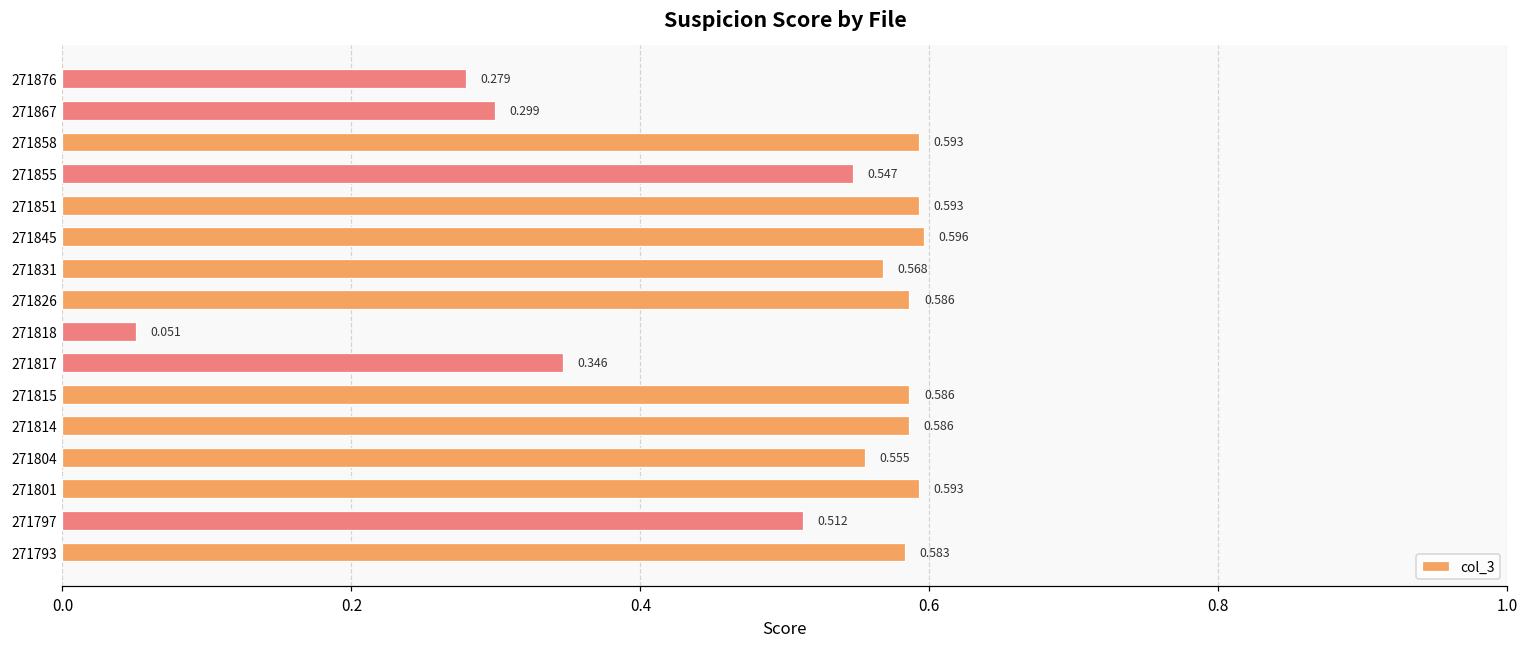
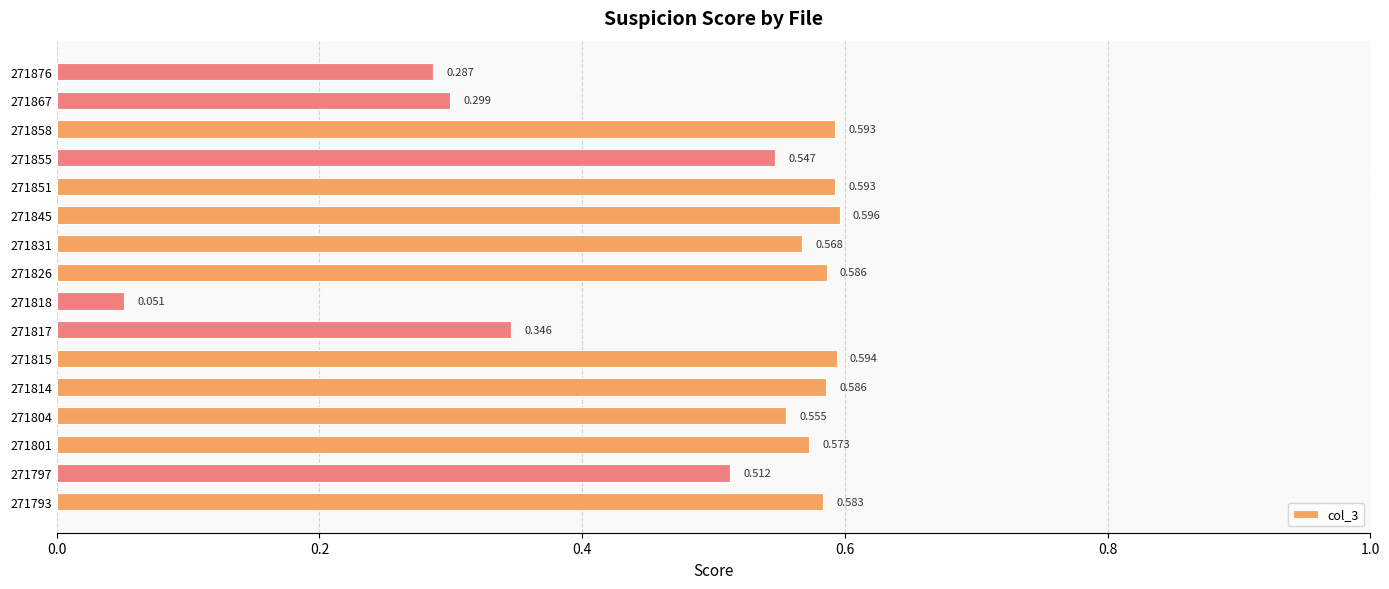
  {
-   "271876": 0.279,
+   "271876": 0.287,
    "271867": 0.299,
    "271858": 0.593,
    "271855": 0.547,
    "271851": 0.593,
    "271845": 0.596,
    "271831": 0.568,
    "271826": 0.586,
    "271818": 0.051,
    "271817": 0.346,
-   "271815": 0.586,
+   "271815": 0.594,
    "271814": 0.586,
    "271804": 0.555,
-   "271801": 0.593,
+   "271801": 0.573,
    "271797": 0.512,
    "271793": 0.583
  }
